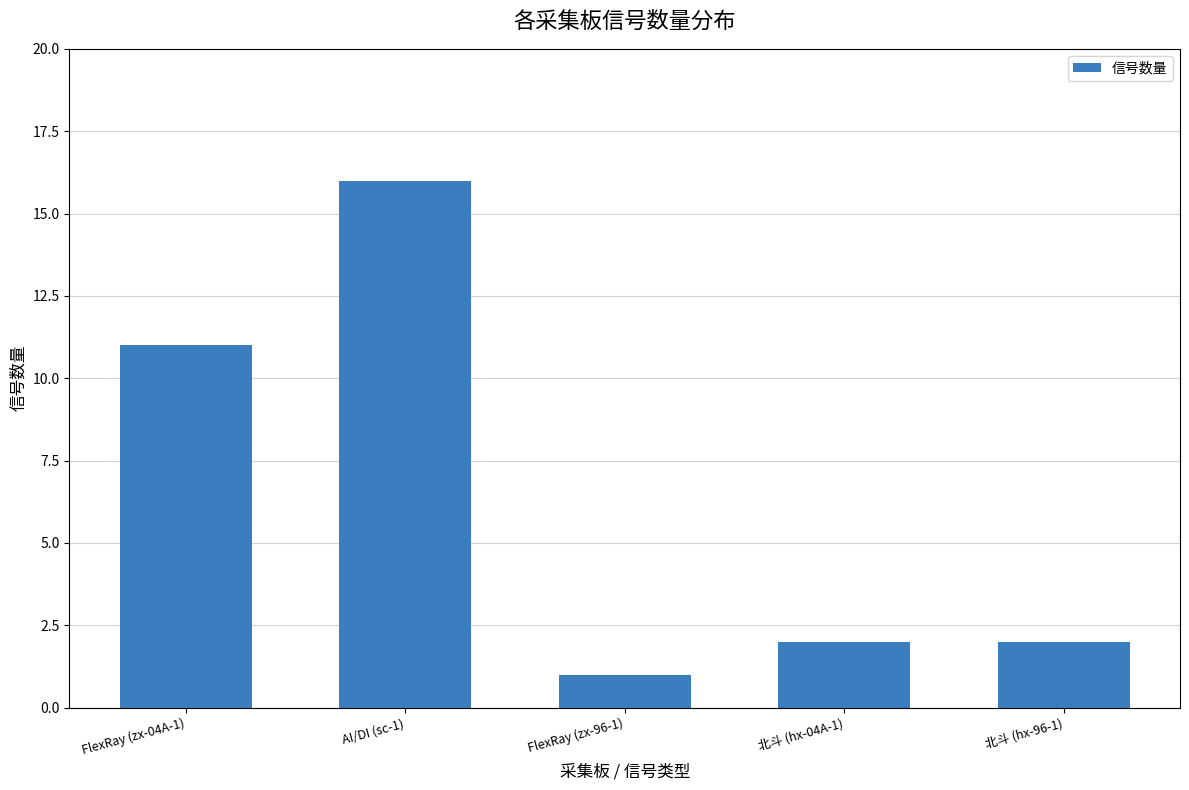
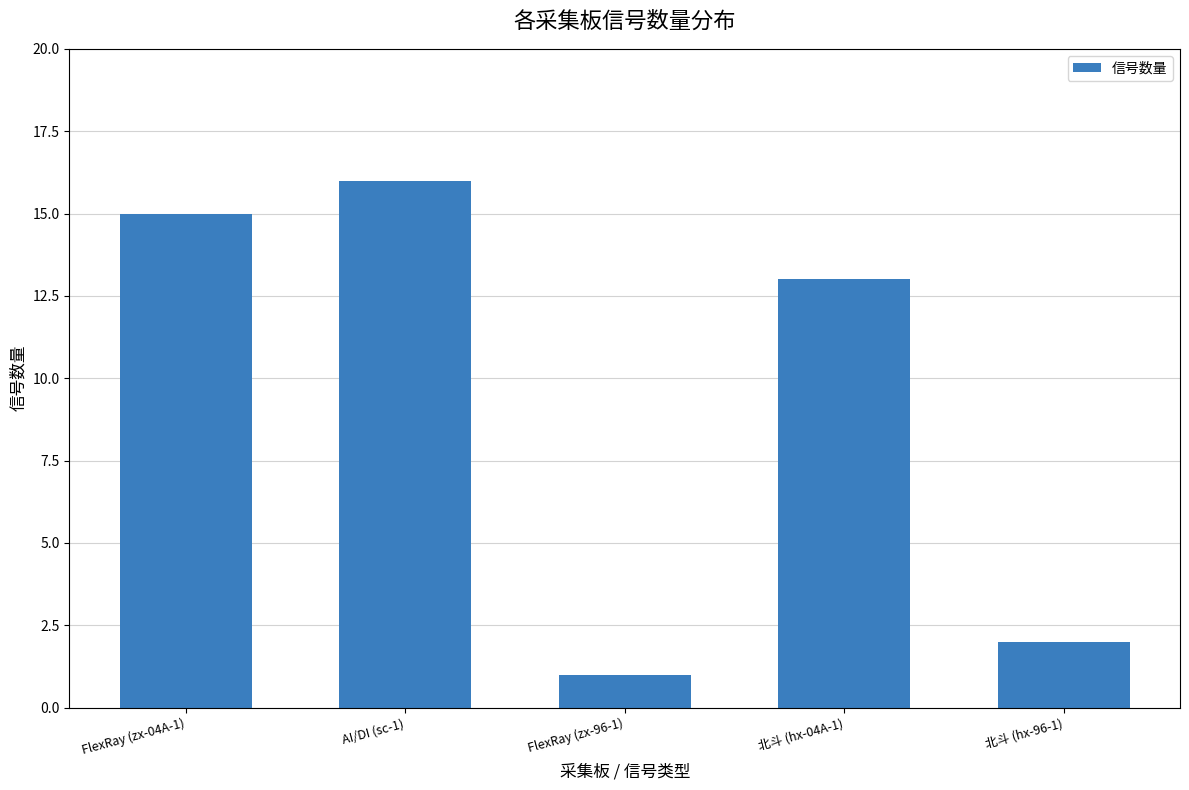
  {
-   "FlexRay (zx-04A-1)": 11,
+   "FlexRay (zx-04A-1)": 15,
    "AI/DI (sc-1)": 16,
    "FlexRay (zx-96-1)": 1,
-   "北斗 (hx-04A-1)": 2,
+   "北斗 (hx-04A-1)": 13,
    "北斗 (hx-96-1)": 2
  }
